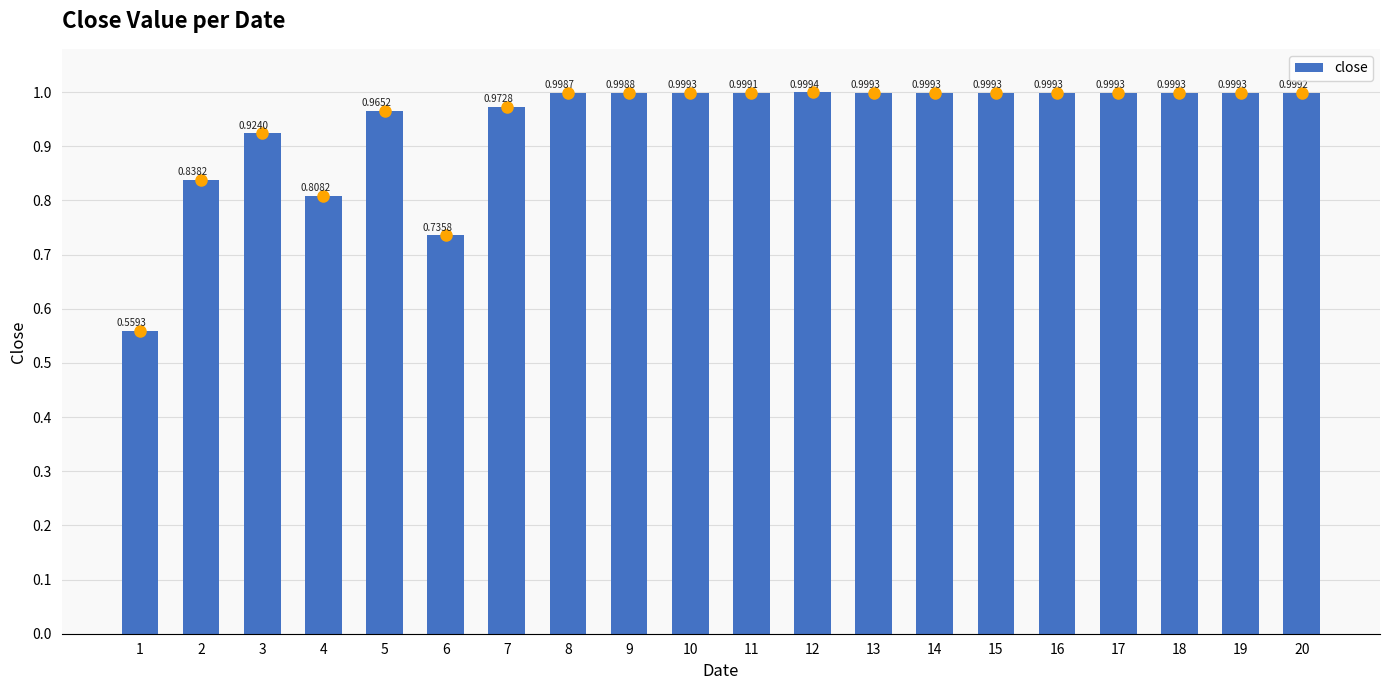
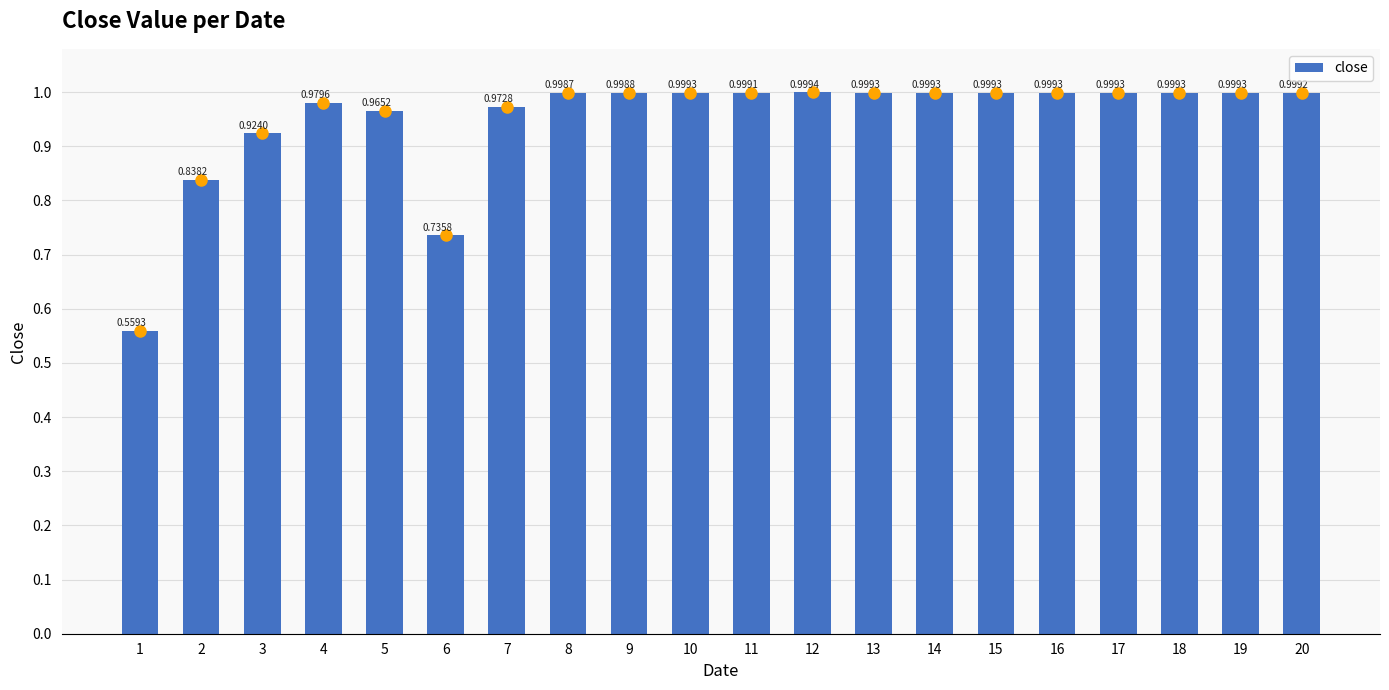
  {
    "close": {
      "1": 0.5593,
      "2": 0.8382,
      "3": 0.9240,
-     "4": 0.8082,
+     "4": 0.9796,
      "5": 0.9652,
      "6": 0.7358,
      "7": 0.9728,
      "8": 0.9987,
      "9": 0.9988,
      "10": 0.9993,
      "11": 0.9991,
      "12": 0.9994,
      "13": 0.9993,
      "14": 0.9993,
      "15": 0.9993,
      "16": 0.9993,
      "17": 0.9993,
      "18": 0.9993,
      "19": 0.9993
    }
  }
